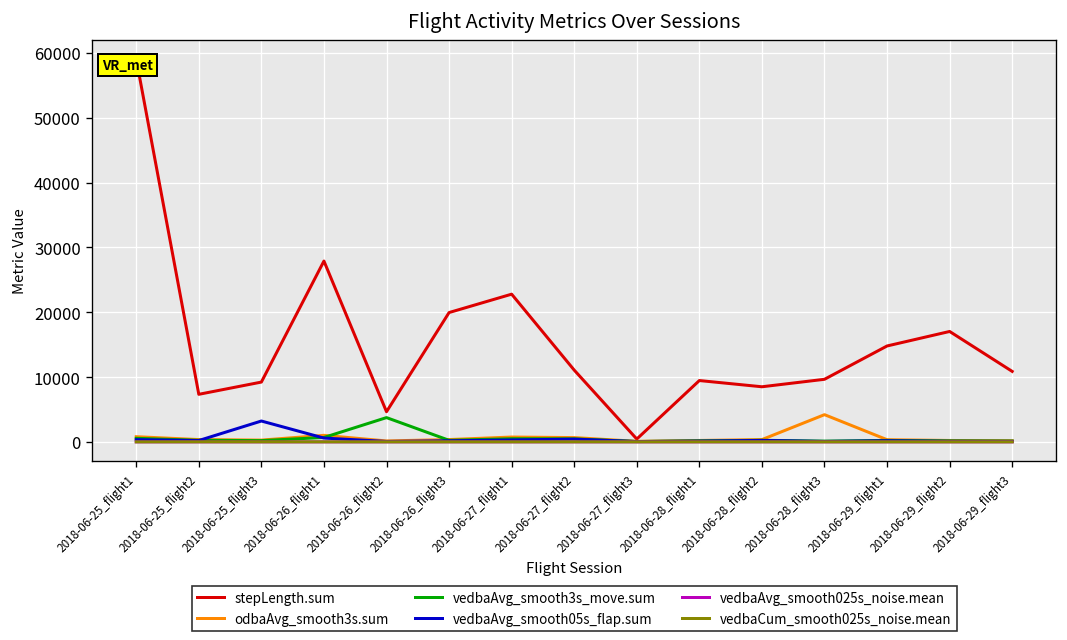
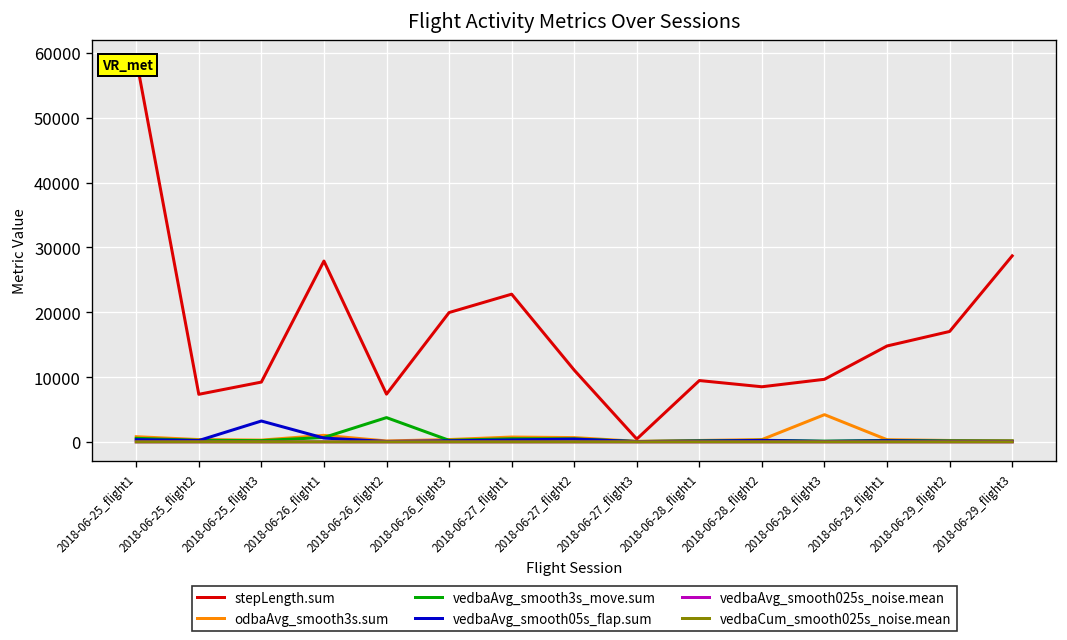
  {
    "stepLength.sum": {
      "2018-06-25_flight2": 7000,
      "2018-06-25_flight3": 9000,
      "2018-06-26_flight1": 28000,
-     "2018-06-26_flight2": 5000,
+     "2018-06-26_flight2": 7000,
      "2018-06-26_flight3": 20000,
      "2018-06-27_flight1": 23000,
      "2018-06-27_flight2": 11000,
      "2018-06-28_flight1": 9000,
      "2018-06-28_flight2": 9000,
      "2018-06-28_flight3": 10000,
      "2018-06-29_flight1": 15000,
      "2018-06-29_flight2": 17000,
-     "2018-06-29_flight3": 11000
+     "2018-06-29_flight3": 29000
    },
    "odbaAvg_smooth3s.sum": {
      "2018-06-28_flight3": 4000
    },
    "vedbaAvg_smooth3s_move.sum": {
      "2018-06-26_flight2": 4000
    },
    "vedbaAvg_smooth05s_flap.sum": {
      "2018-06-25_flight3": 3000
    },
    "vedbaCum_smooth025s_noise.mean": {
      "2018-06-26_flight1": 0
    }
  }
